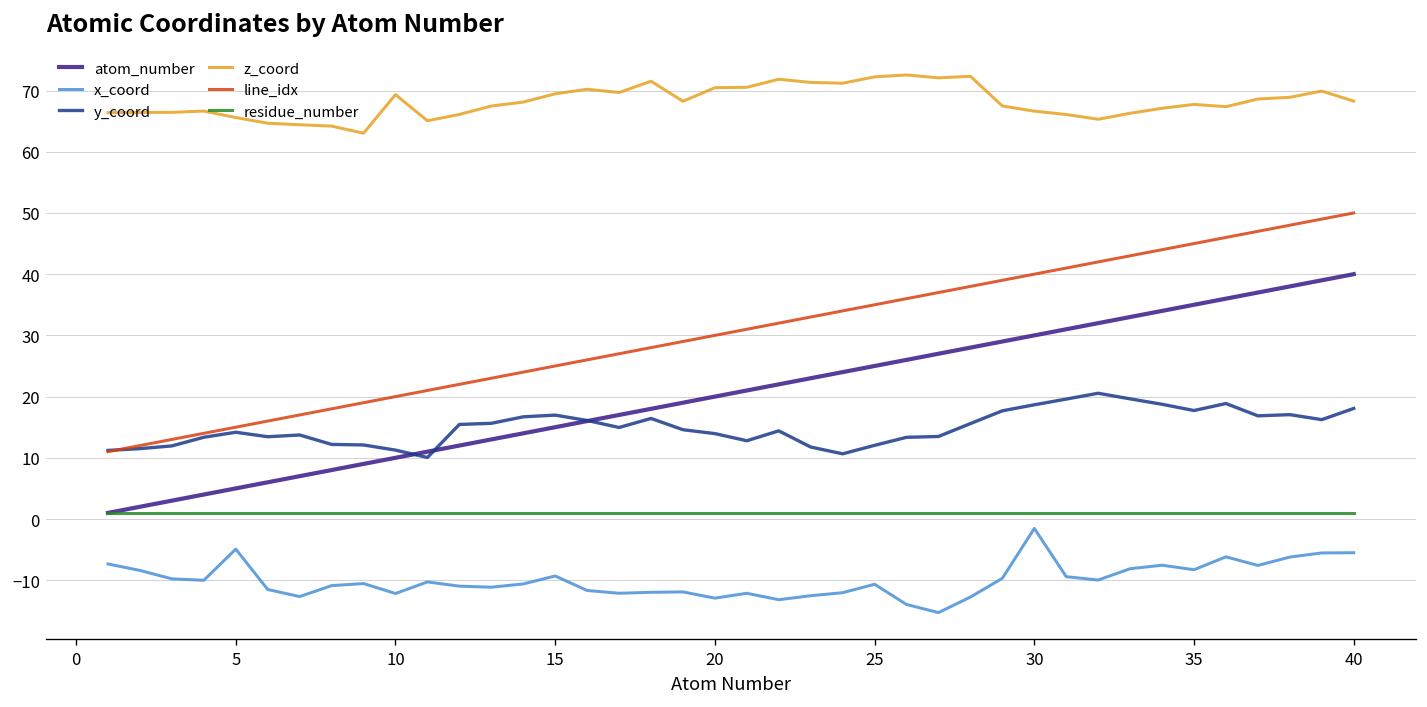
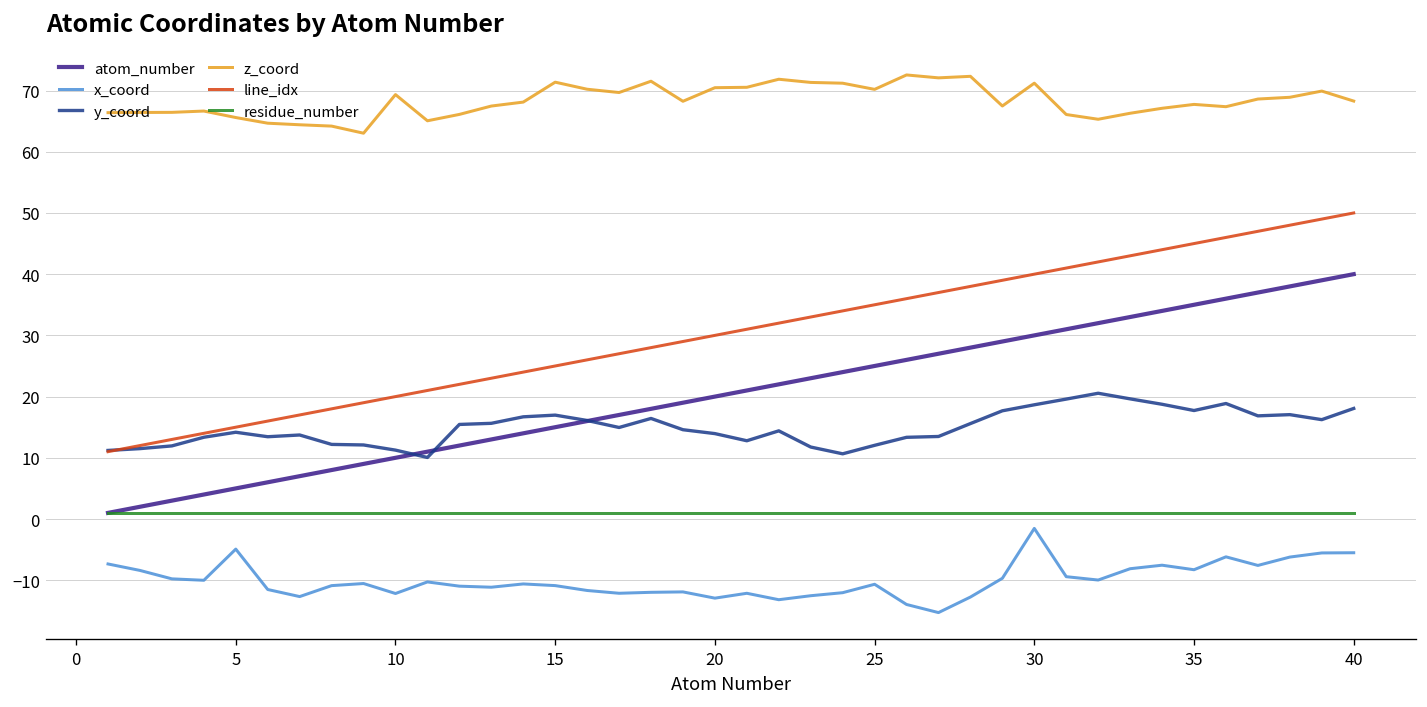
  {
    "x_coord": {
      "5": -5,
      "10": -12,
-     "15": -9,
+     "15": -11,
      "20": -13,
      "25": -11,
      "30": -2,
      "35": -8,
      "40": -6
    },
    "z_coord": {
      "5": 66,
      "10": 69,
-     "15": 69,
+     "15": 71,
      "20": 70,
-     "25": 72,
-     "30": 67,
+     "25": 70,
+     "30": 71,
      "35": 68,
      "40": 68
    },
    "line_idx": {
      "5": 15,
      "10": 20,
      "15": 25,
      "20": 30,
      "25": 35,
      "30": 40,
      "35": 45,
      "40": 50
    },
    "residue_number": {
      "5": 1,
      "10": 1,
      "15": 1,
      "20": 1,
      "25": 1,
      "30": 1,
      "35": 1,
      "40": 1
    }
  }
